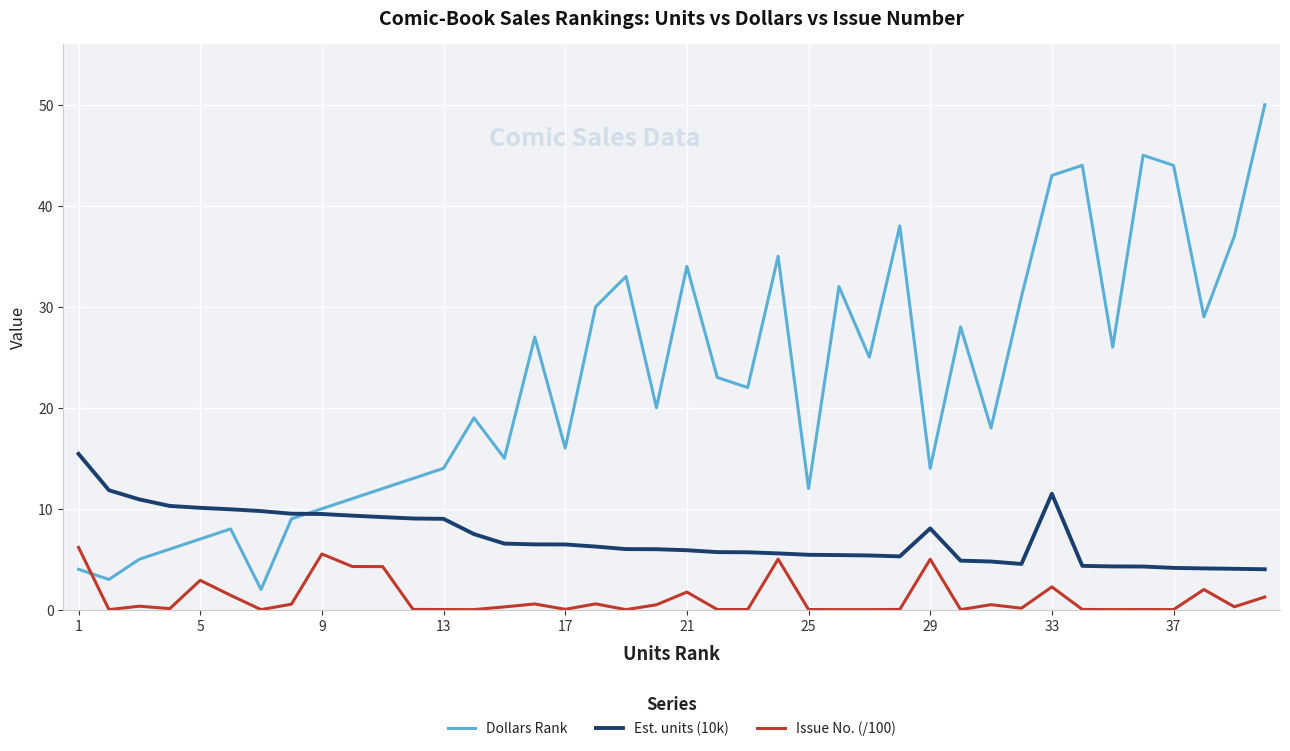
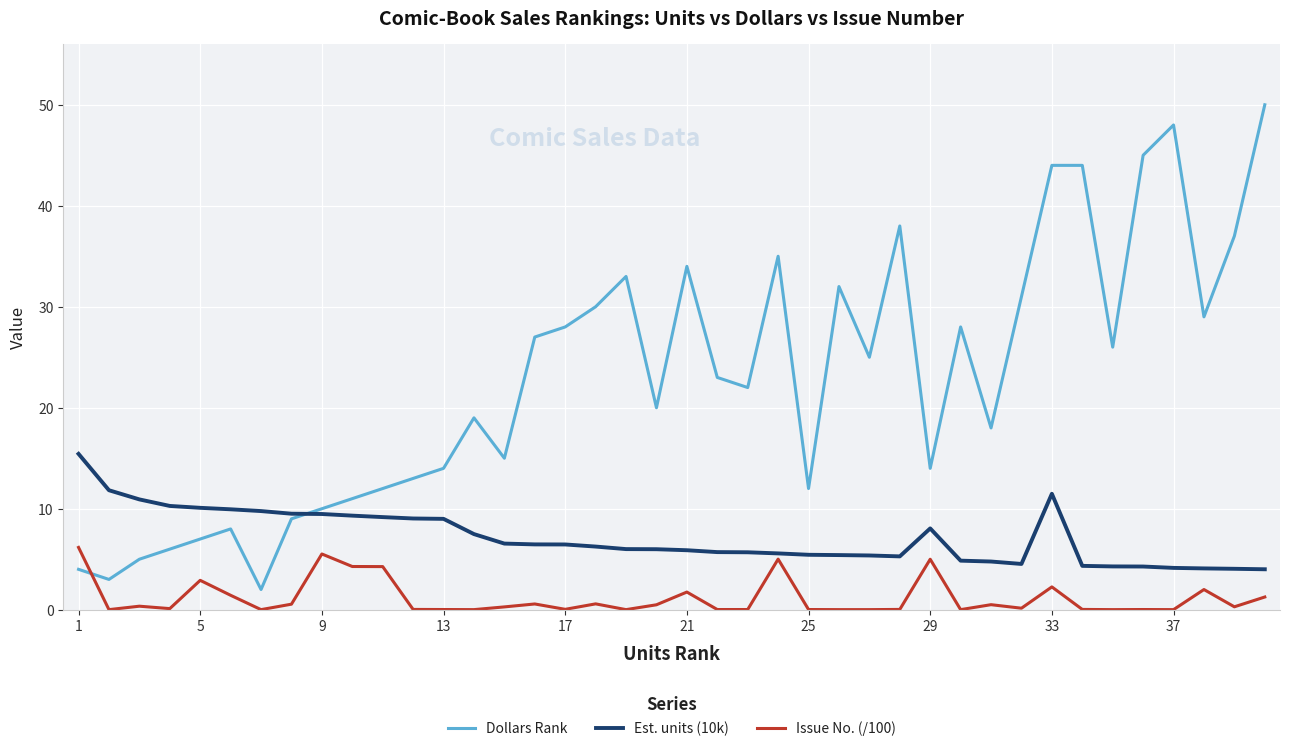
  {
    "Dollars Rank": {
      "1": 4,
      "5": 7,
      "9": 10,
      "13": 14,
-     "17": 16,
+     "17": 28,
      "21": 34,
      "25": 12,
      "29": 14,
-     "33": 43,
-     "37": 44
+     "33": 44,
+     "37": 48
    },
    "Est. units (10k)": {
      "1": 15.4,
      "5": 10,
      "9": 9.5,
      "13": 9,
      "17": 6.5,
      "21": 6,
      "25": 5.4,
      "29": 8,
      "33": 11.5,
      "37": 4
    },
    "Issue No. (/100)": {
      "1": 6,
      "5": 3,
      "9": 5.5,
      "13": 0,
      "17": 0,
      "21": 1.8,
      "25": 0,
      "29": 5,
      "33": 2.3,
      "37": 0
    }
  }
